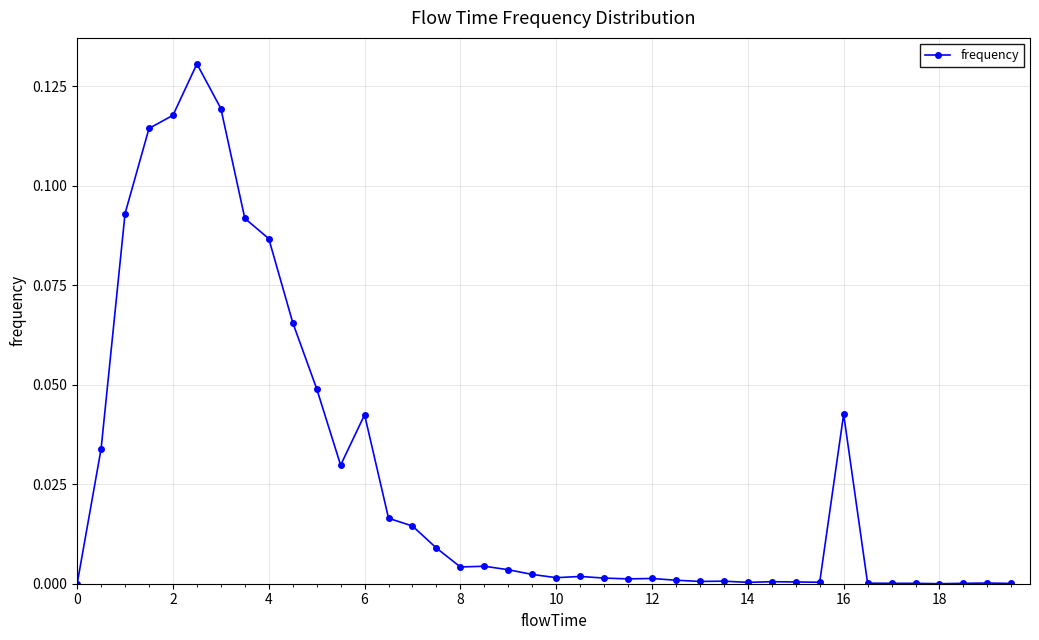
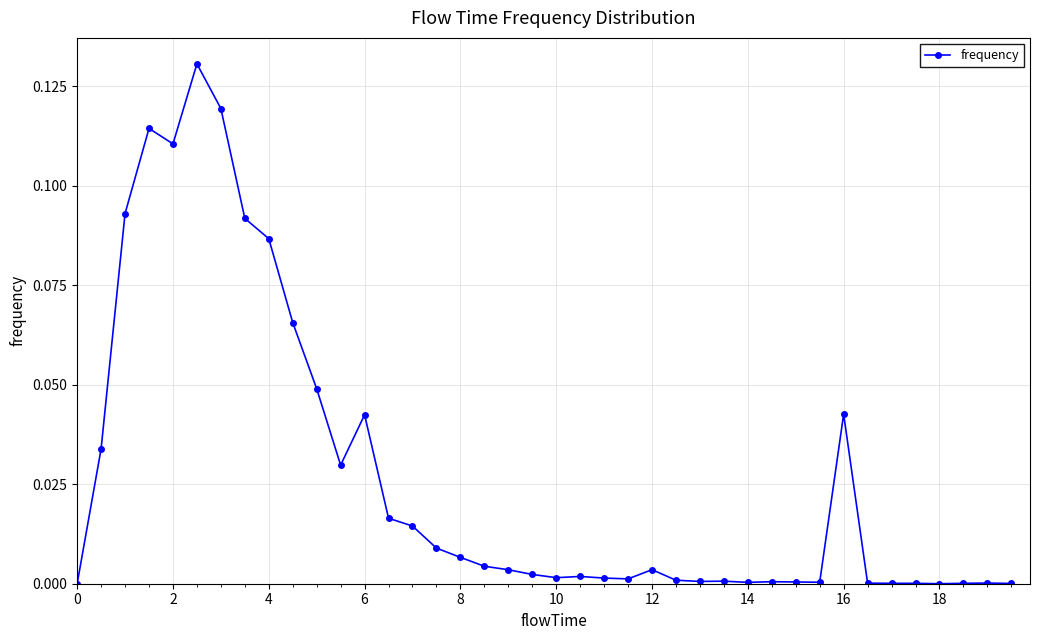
  {
    "0": 0.000,
-   "2": 0.118,
+   "2": 0.111,
    "4": 0.087,
    "6": 0.042,
-   "8": 0.004,
+   "8": 0.007,
    "10": 0.002,
-   "12": 0.001,
+   "12": 0.004,
    "14": 0.000,
    "16": 0.043,
    "18": 0.000
  }
